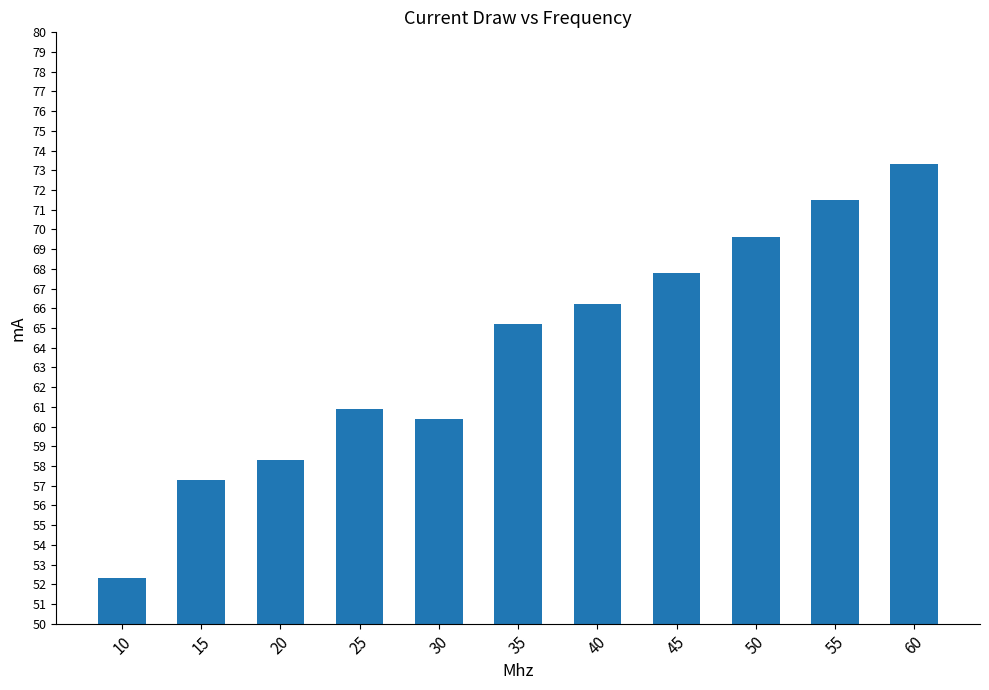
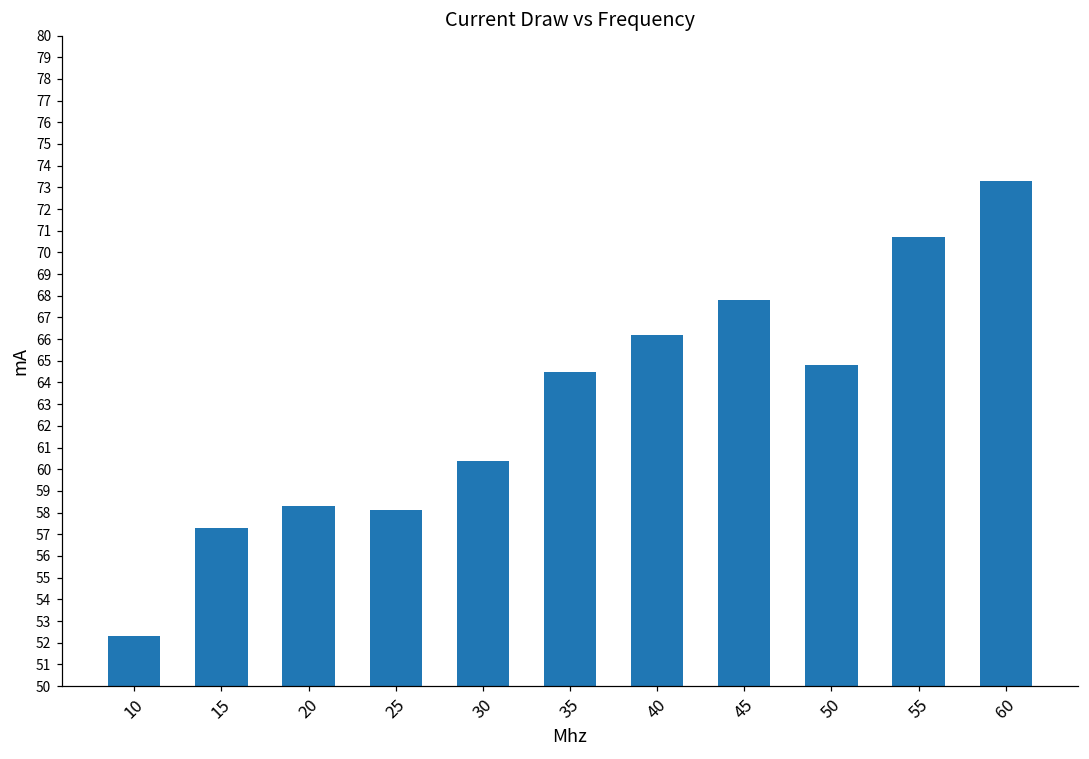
  {
    "10": 52.3,
    "15": 57.3,
    "20": 58.3,
-   "25": 60.9,
+   "25": 58.1,
    "30": 60.4,
-   "35": 65.2,
+   "35": 64.5,
    "40": 66.2,
    "45": 67.8,
-   "50": 69.6,
-   "55": 71.5,
+   "50": 64.8,
+   "55": 70.7,
    "60": 73.3
  }
